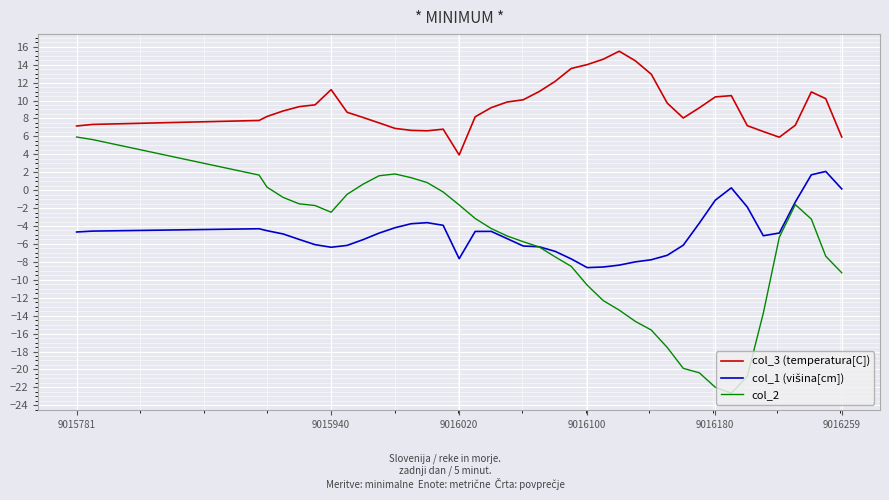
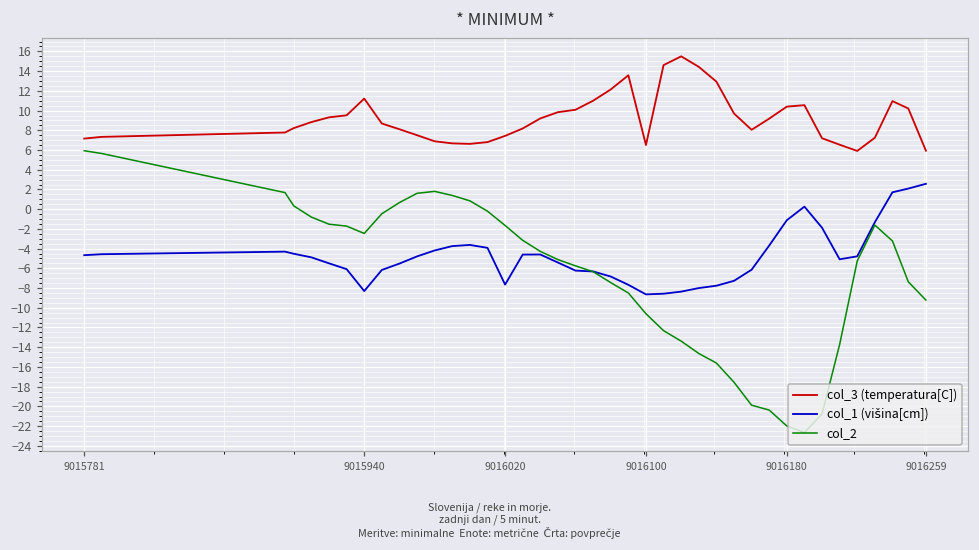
  {
    "col_3 (temperatura[C])": {
      "9015781": 7,
      "9015940": 11,
-     "9016020": 4,
-     "9016100": 14,
+     "9016020": 7,
+     "9016100": 7,
      "9016180": 10,
      "9016259": 6
    },
    "col_1 (višina[cm])": {
      "9015781": -5,
-     "9015940": -6,
+     "9015940": -8,
      "9016020": -8,
      "9016100": -9,
      "9016180": -1,
-     "9016259": 0
+     "9016259": 3
    },
    "col_2": {
      "9015781": 6,
      "9015940": -2,
      "9016020": -2,
      "9016100": -11,
      "9016180": -22,
      "9016259": -9
    }
  }
